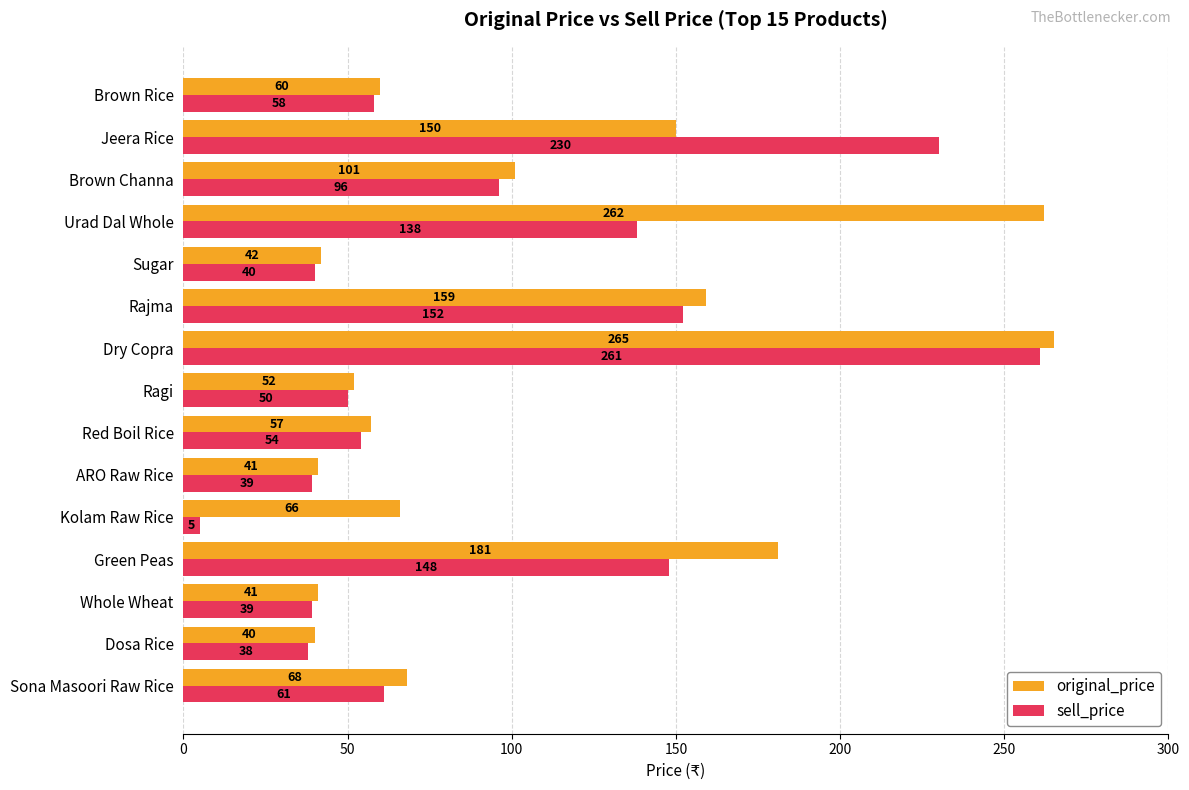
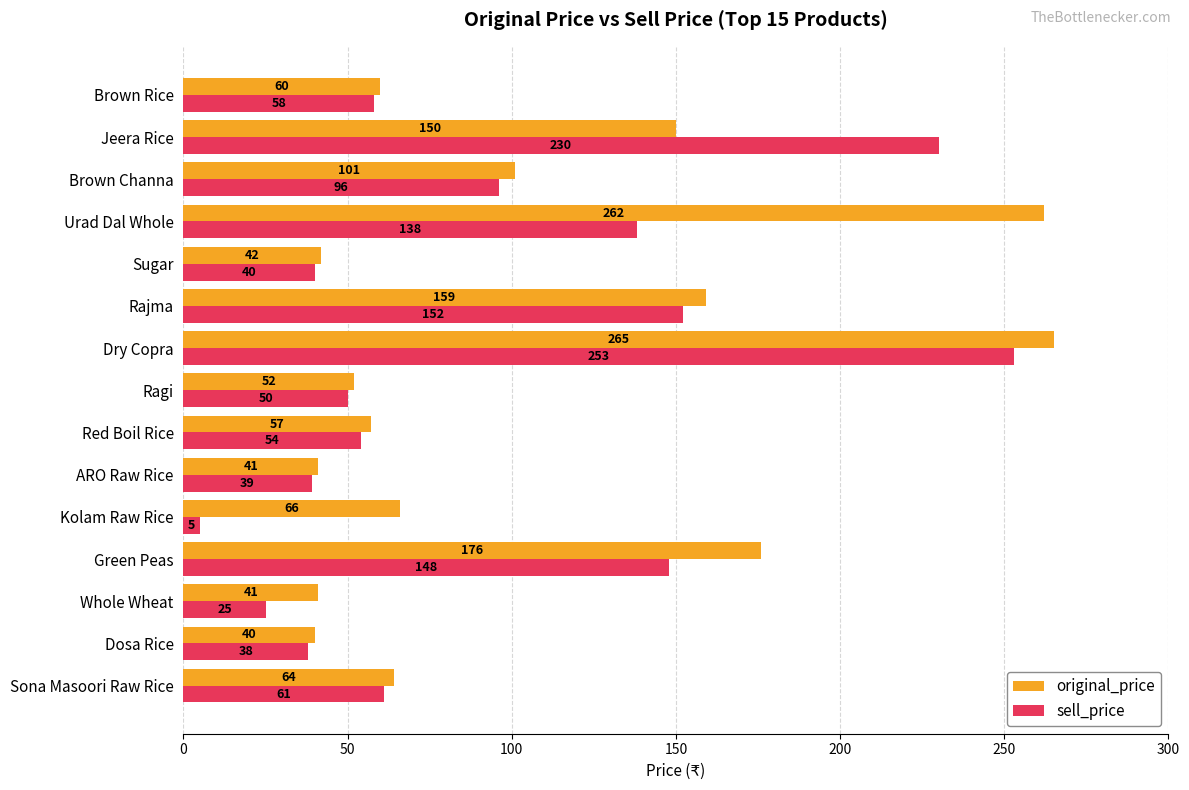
  {
    "original_price": {
      "Brown Rice": 60,
      "Jeera Rice": 150,
      "Brown Channa": 101,
      "Urad Dal Whole": 262,
      "Sugar": 42,
      "Rajma": 159,
      "Dry Copra": 265,
      "Ragi": 52,
      "Red Boil Rice": 57,
      "ARO Raw Rice": 41,
      "Kolam Raw Rice": 66,
-     "Green Peas": 181,
+     "Green Peas": 176,
      "Whole Wheat": 41,
      "Dosa Rice": 40,
-     "Sona Masoori Raw Rice": 68
+     "Sona Masoori Raw Rice": 64
    },
    "sell_price": {
      "Brown Rice": 58,
      "Jeera Rice": 230,
      "Brown Channa": 96,
      "Urad Dal Whole": 138,
      "Sugar": 40,
      "Rajma": 152,
-     "Dry Copra": 261,
+     "Dry Copra": 253,
      "Ragi": 50,
      "Red Boil Rice": 54,
      "ARO Raw Rice": 39,
      "Kolam Raw Rice": 5,
      "Green Peas": 148,
-     "Whole Wheat": 39,
+     "Whole Wheat": 25,
      "Dosa Rice": 38,
      "Sona Masoori Raw Rice": 61
    }
  }
